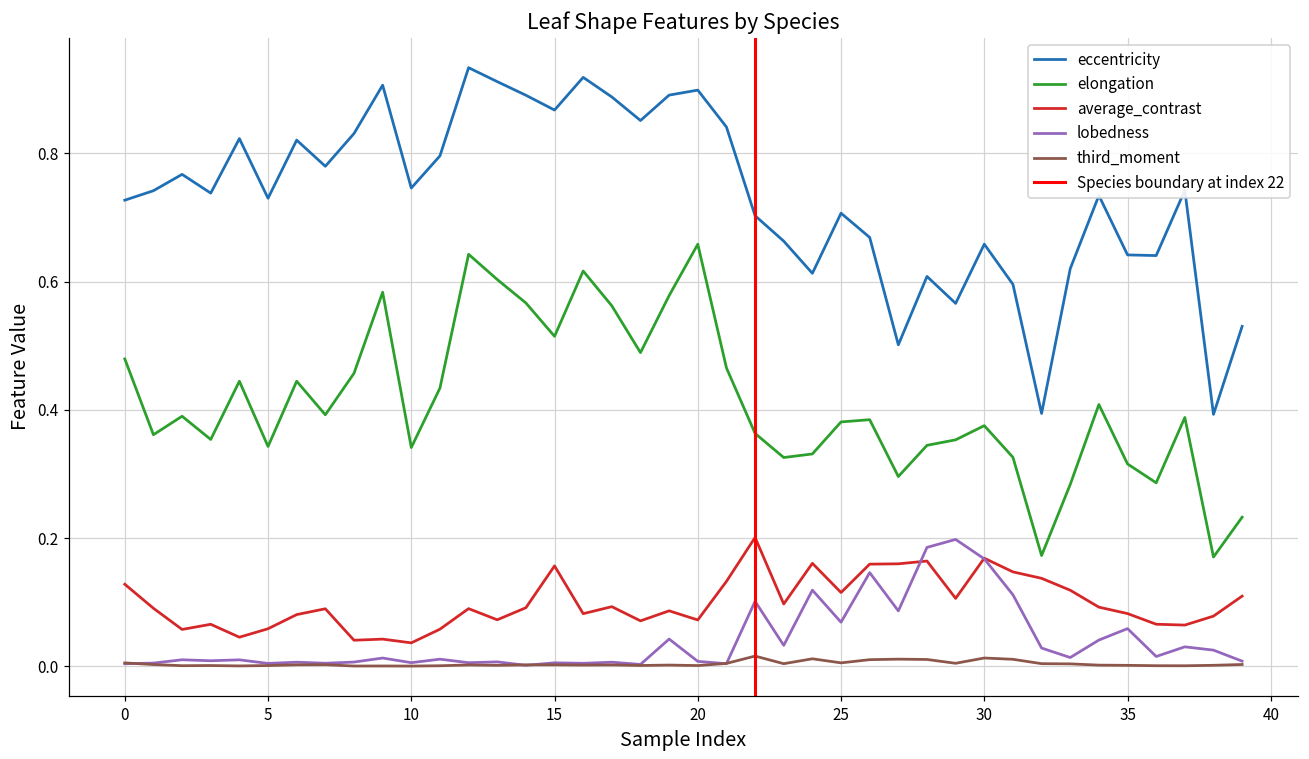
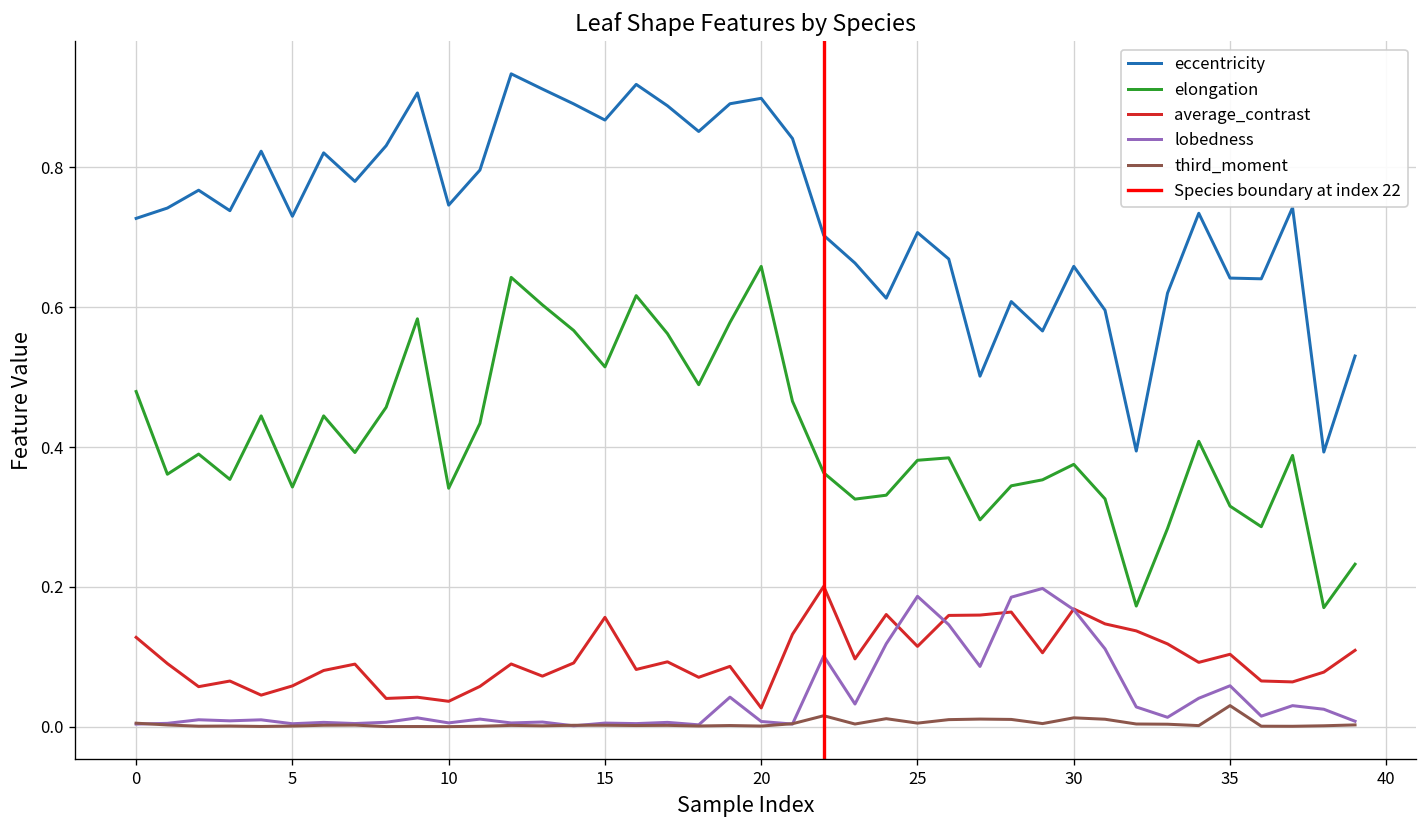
  {
    "eccentricity": {
      "0": 0.73,
      "5": 0.73,
      "10": 0.75,
      "15": 0.87,
      "20": 0.90,
      "25": 0.71,
      "30": 0.66,
      "35": 0.64
    },
    "elongation": {
      "0": 0.48,
      "5": 0.34,
      "10": 0.34,
      "15": 0.51,
      "20": 0.66,
      "25": 0.38,
      "30": 0.38,
      "35": 0.32
    },
    "average_contrast": {
      "0": 0.13,
      "5": 0.06,
      "10": 0.04,
      "15": 0.16,
-     "20": 0.07,
+     "20": 0.03,
      "25": 0.12,
-     "35": 0.08
+     "35": 0.10
    },
    "lobedness": {
      "10": 0.01,
      "20": 0.01,
-     "25": 0.07,
+     "25": 0.19,
      "35": 0.06
    },
    "third_moment": {
      "10": 0.00,
      "20": 0.00,
      "25": 0.01,
      "30": 0.01,
-     "35": 0.00
+     "35": 0.03
    }
  }
